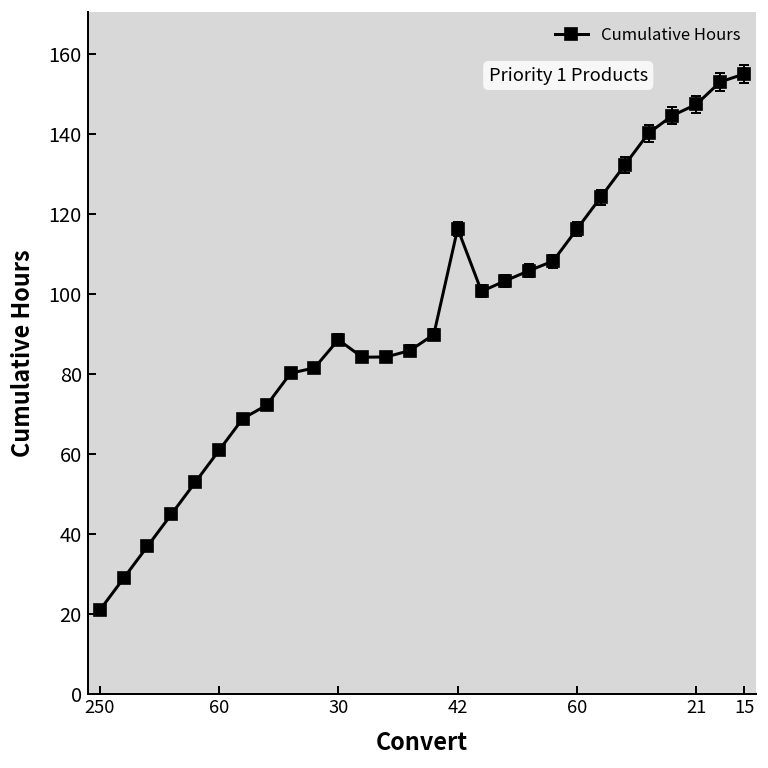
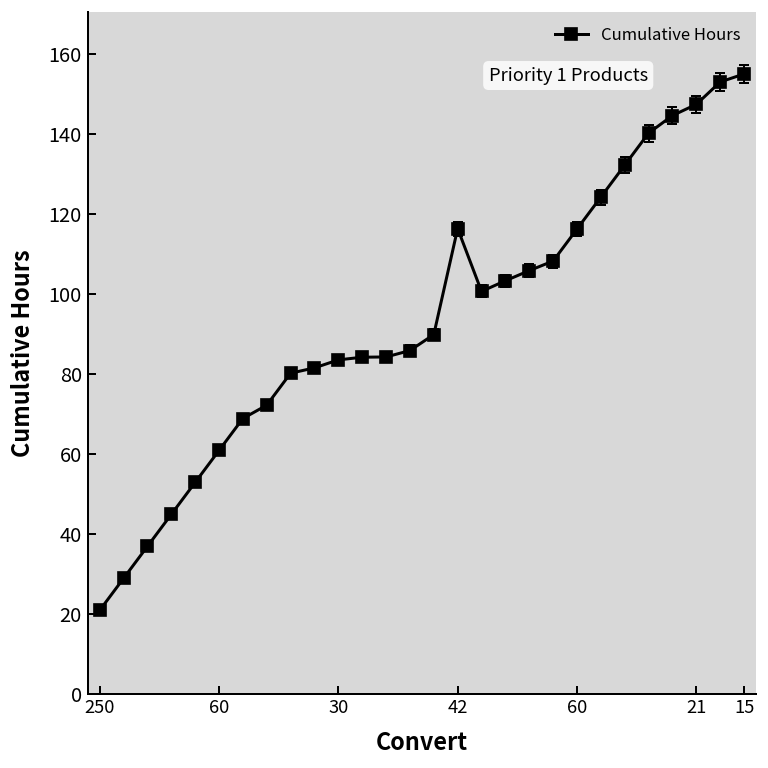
  {
    "Cumulative Hours": {
-     "30": 89,
+     "30": 83,
      "42": 116,
      "15": 155
    }
  }
